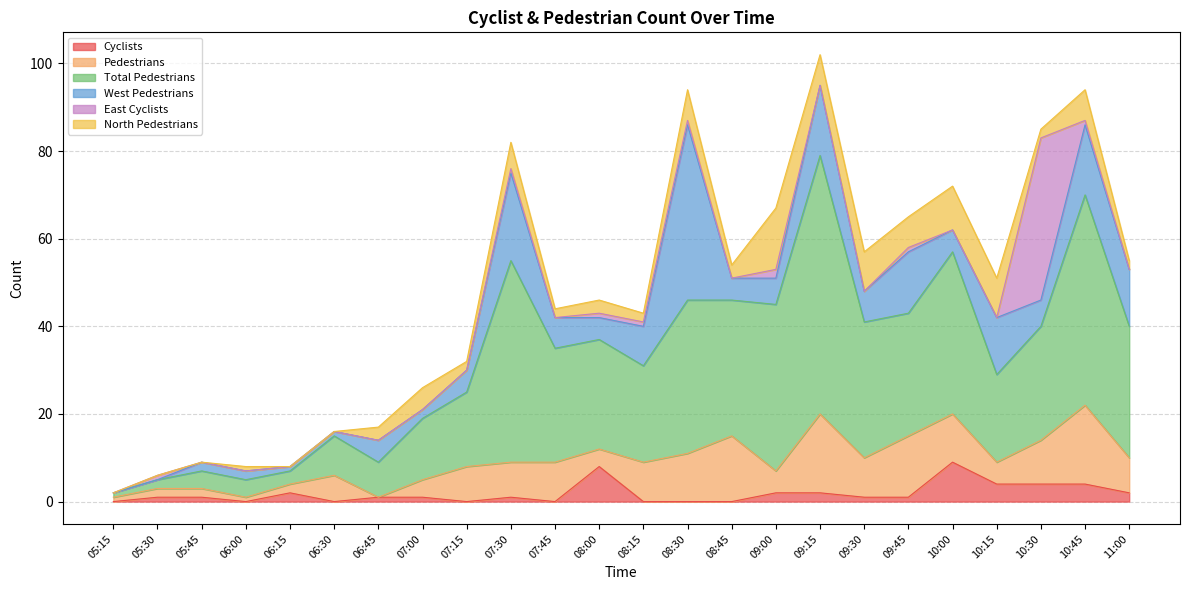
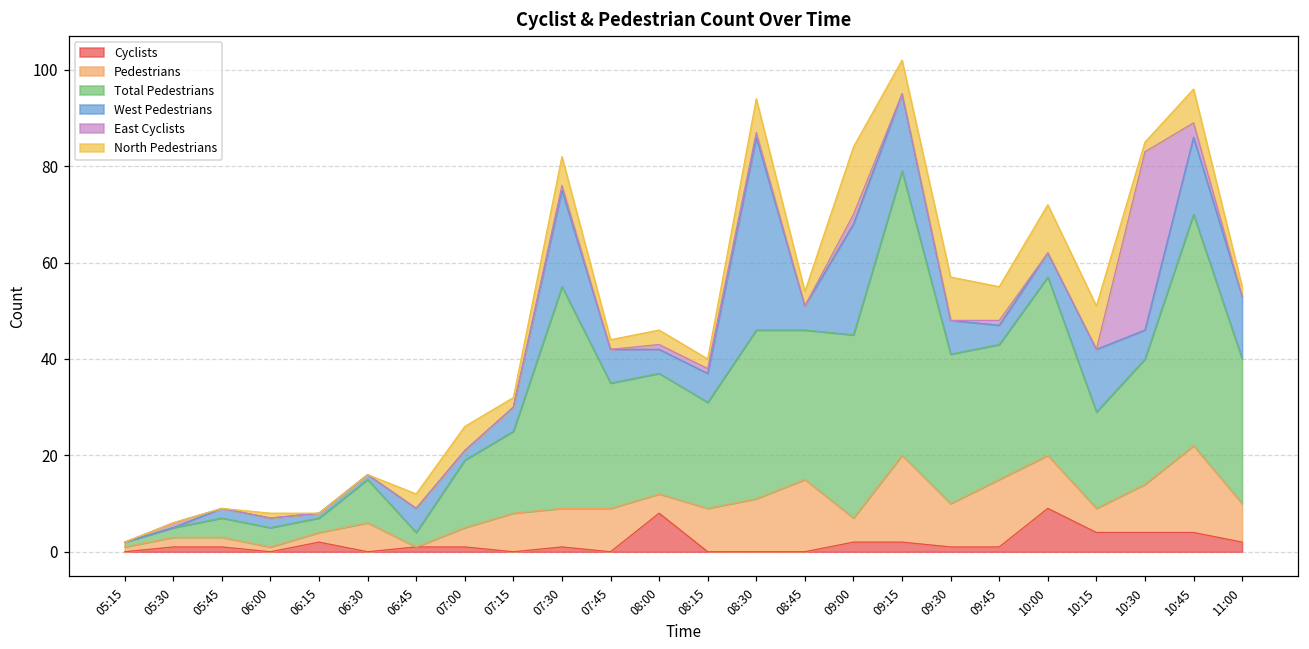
  {
    "Cyclists": {
      "05:15": 0,
      "05:30": 1,
      "05:45": 1,
      "06:00": 0,
      "06:15": 2,
      "06:30": 0,
      "07:00": 1,
      "07:15": 0,
      "07:30": 1,
      "07:45": 0,
      "08:00": 8,
      "08:15": 0,
      "08:30": 0,
      "08:45": 0,
      "09:00": 2,
      "09:15": 2,
      "09:30": 1,
      "09:45": 1,
      "10:00": 9,
      "10:15": 4,
      "10:30": 4,
      "10:45": 4,
      "11:00": 2
    },
    "Total Pedestrians": {
      "05:45": 4,
      "06:00": 4,
      "06:15": 3,
      "06:30": 9,
-     "06:45": 8,
+     "06:45": 3,
      "07:00": 14,
      "07:15": 17,
      "07:30": 46,
      "07:45": 26,
      "08:00": 25,
      "08:15": 22,
      "08:30": 35,
      "08:45": 31,
      "09:00": 38,
      "09:15": 59,
      "09:30": 31,
      "09:45": 28,
      "10:00": 37,
      "10:15": 20,
      "10:30": 26,
      "10:45": 48,
      "11:00": 30
    },
    "West Pedestrians": {
      "07:30": 20,
      "08:00": 5,
-     "08:15": 9,
+     "08:15": 6,
      "08:30": 40,
-     "09:00": 6,
-     "09:45": 14,
+     "09:00": 23,
+     "09:45": 4,
      "10:30": 6,
      "10:45": 16
    },
    "East Cyclists": {
      "07:30": 1,
      "08:00": 1,
      "08:15": 1,
      "08:30": 1,
      "09:00": 2,
      "09:45": 1,
      "10:30": 37,
-     "10:45": 1
+     "10:45": 3
    }
  }
